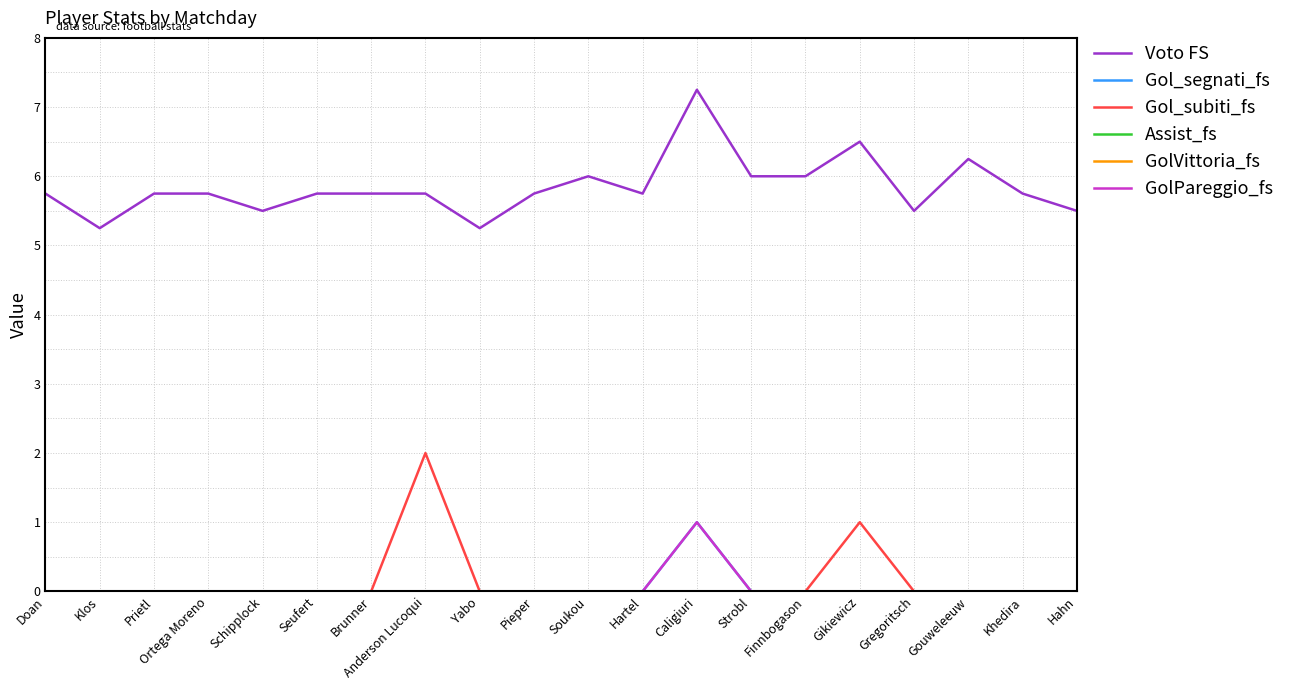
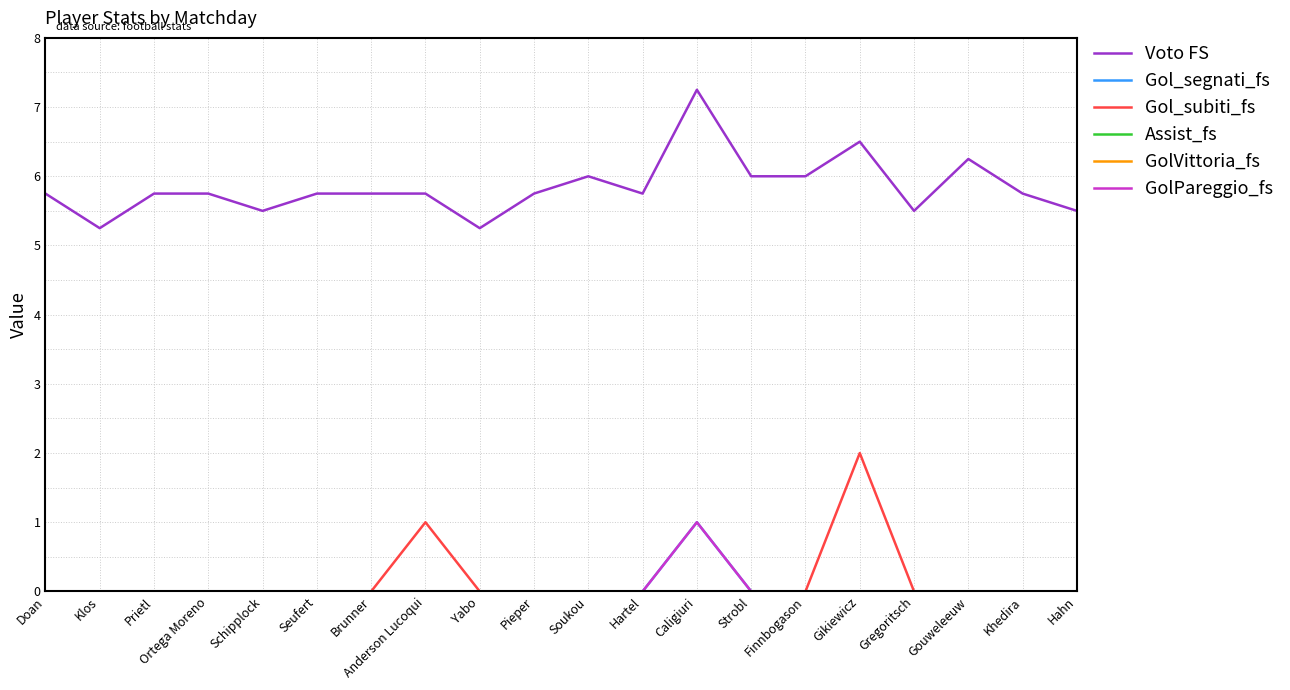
  {
    "Gol_subiti_fs": {
-     "Anderson Lucoqui": 2,
-     "Gikiewicz": 1
+     "Anderson Lucoqui": 1,
+     "Gikiewicz": 2
    }
  }
